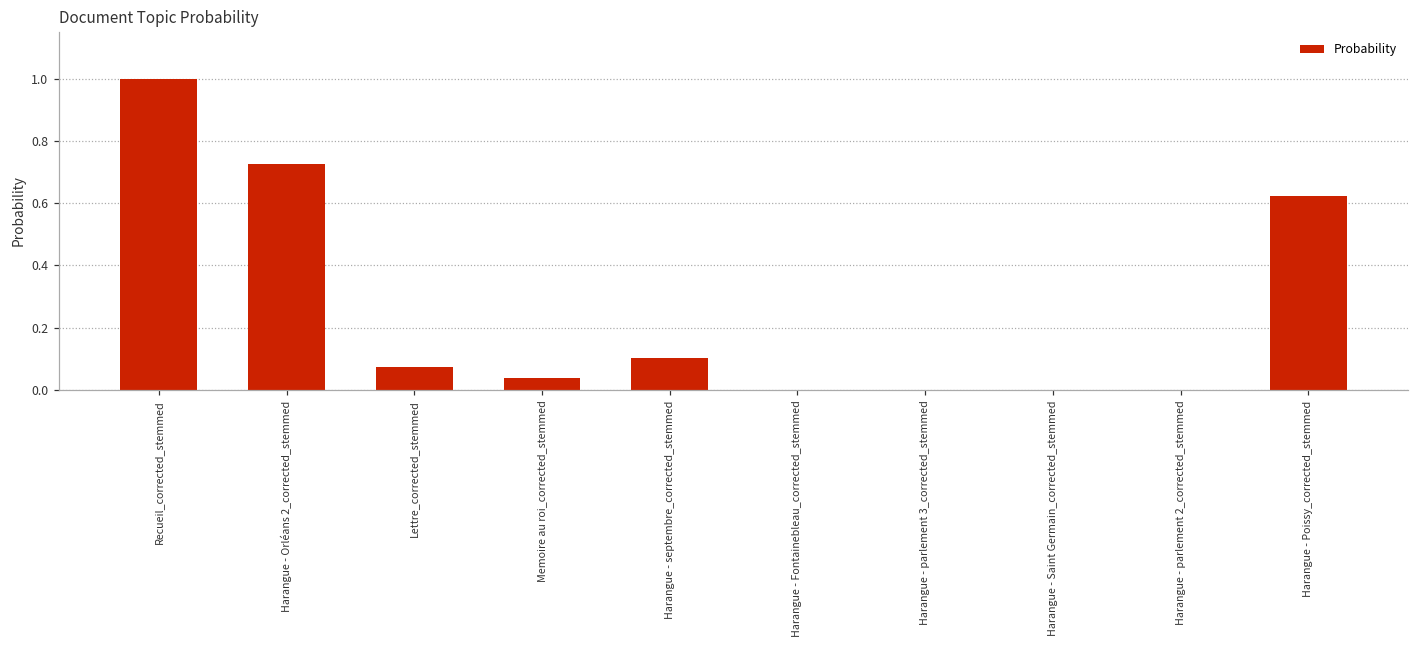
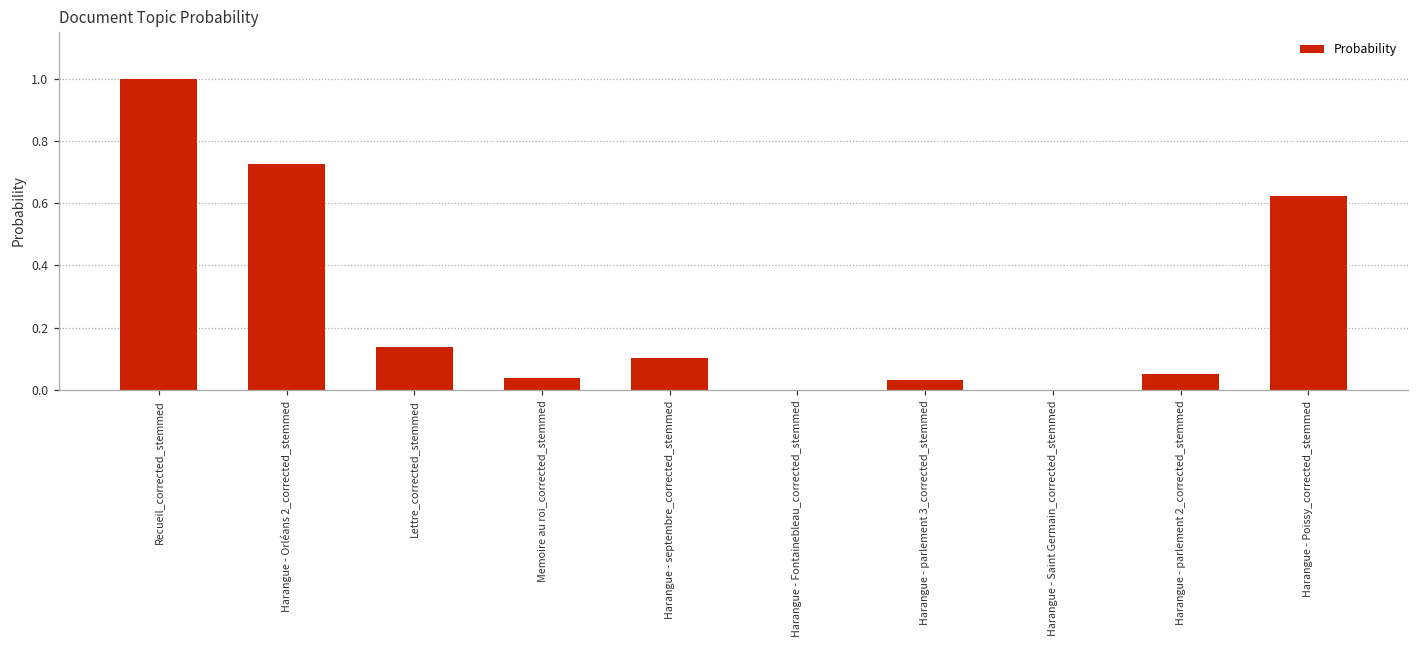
  {
    "Recueil_corrected_stemmed": 1.00,
    "Harangue - Orléans 2_corrected_stemmed": 0.73,
-   "Lettre_corrected_stemmed": 0.07,
+   "Lettre_corrected_stemmed": 0.14,
    "Memoire au roi_corrected_stemmed": 0.04,
    "Harangue - septembre_corrected_stemmed": 0.10,
-   "Harangue - parlement 3_corrected_stemmed": 0.00,
-   "Harangue - parlement 2_corrected_stemmed": 0.00,
+   "Harangue - parlement 3_corrected_stemmed": 0.03,
+   "Harangue - parlement 2_corrected_stemmed": 0.05,
    "Harangue - Poissy_corrected_stemmed": 0.62
  }
